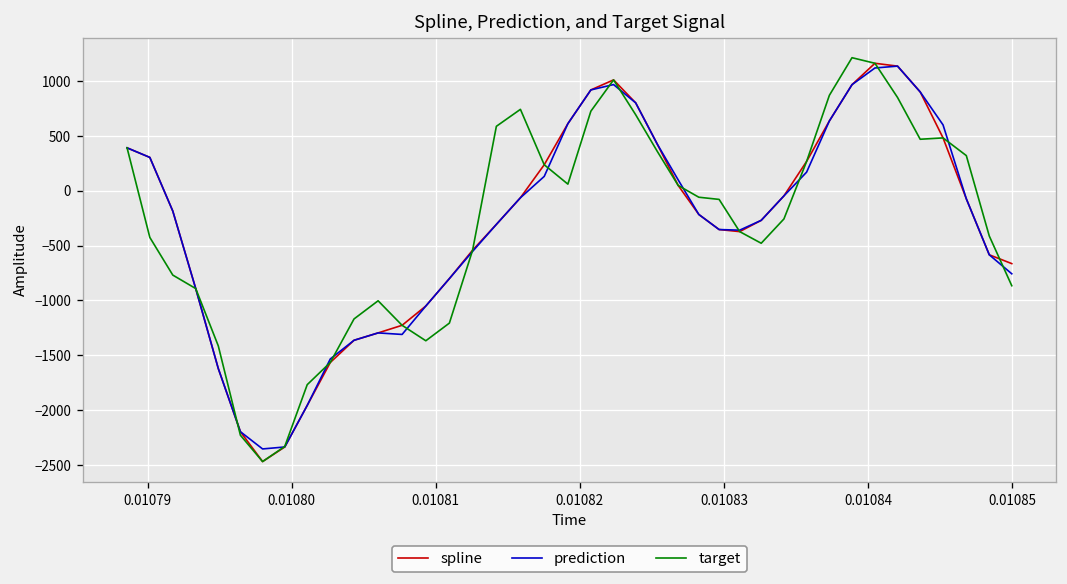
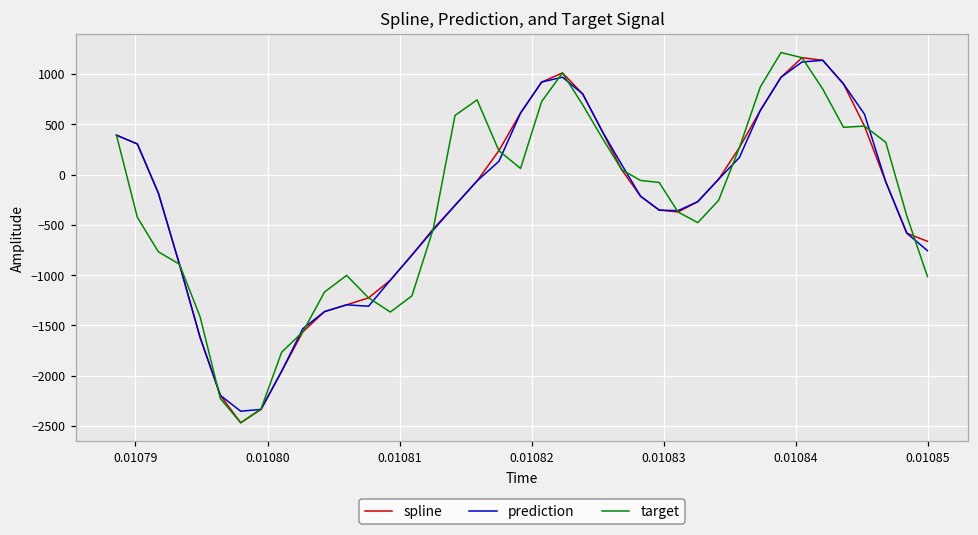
  {
    "spline": {
      "0.01085": -700
    },
    "prediction": {
      "0.01085": -800
    },
    "target": {
-     "0.01085": -900
+     "0.01085": -1000
    }
  }
